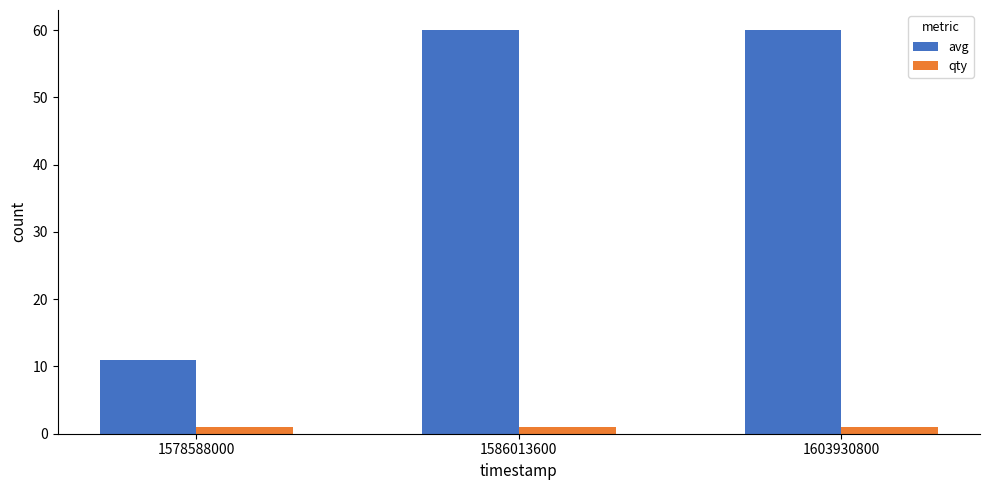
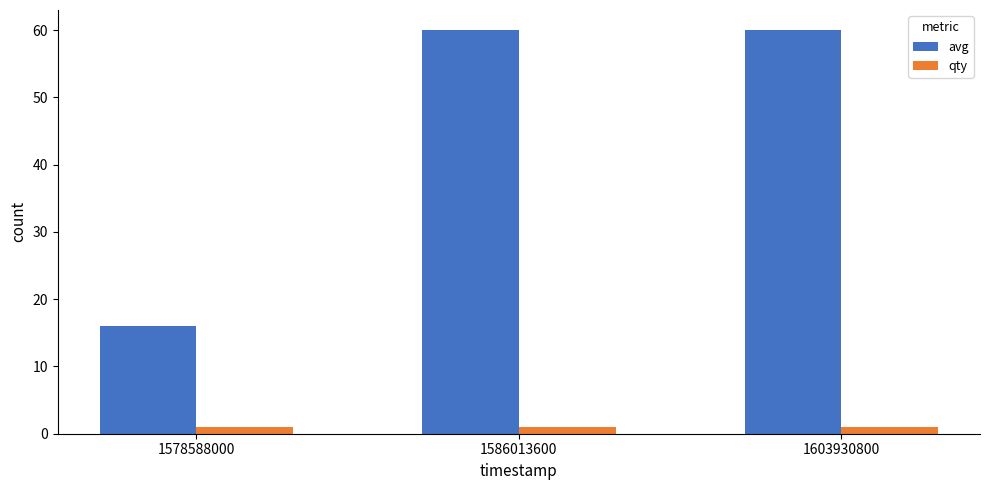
  {
    "avg": {
-     "1578588000": 11,
+     "1578588000": 16,
      "1586013600": 60,
      "1603930800": 60
    },
    "qty": {
      "1578588000": 1,
      "1586013600": 1,
      "1603930800": 1
    }
  }
